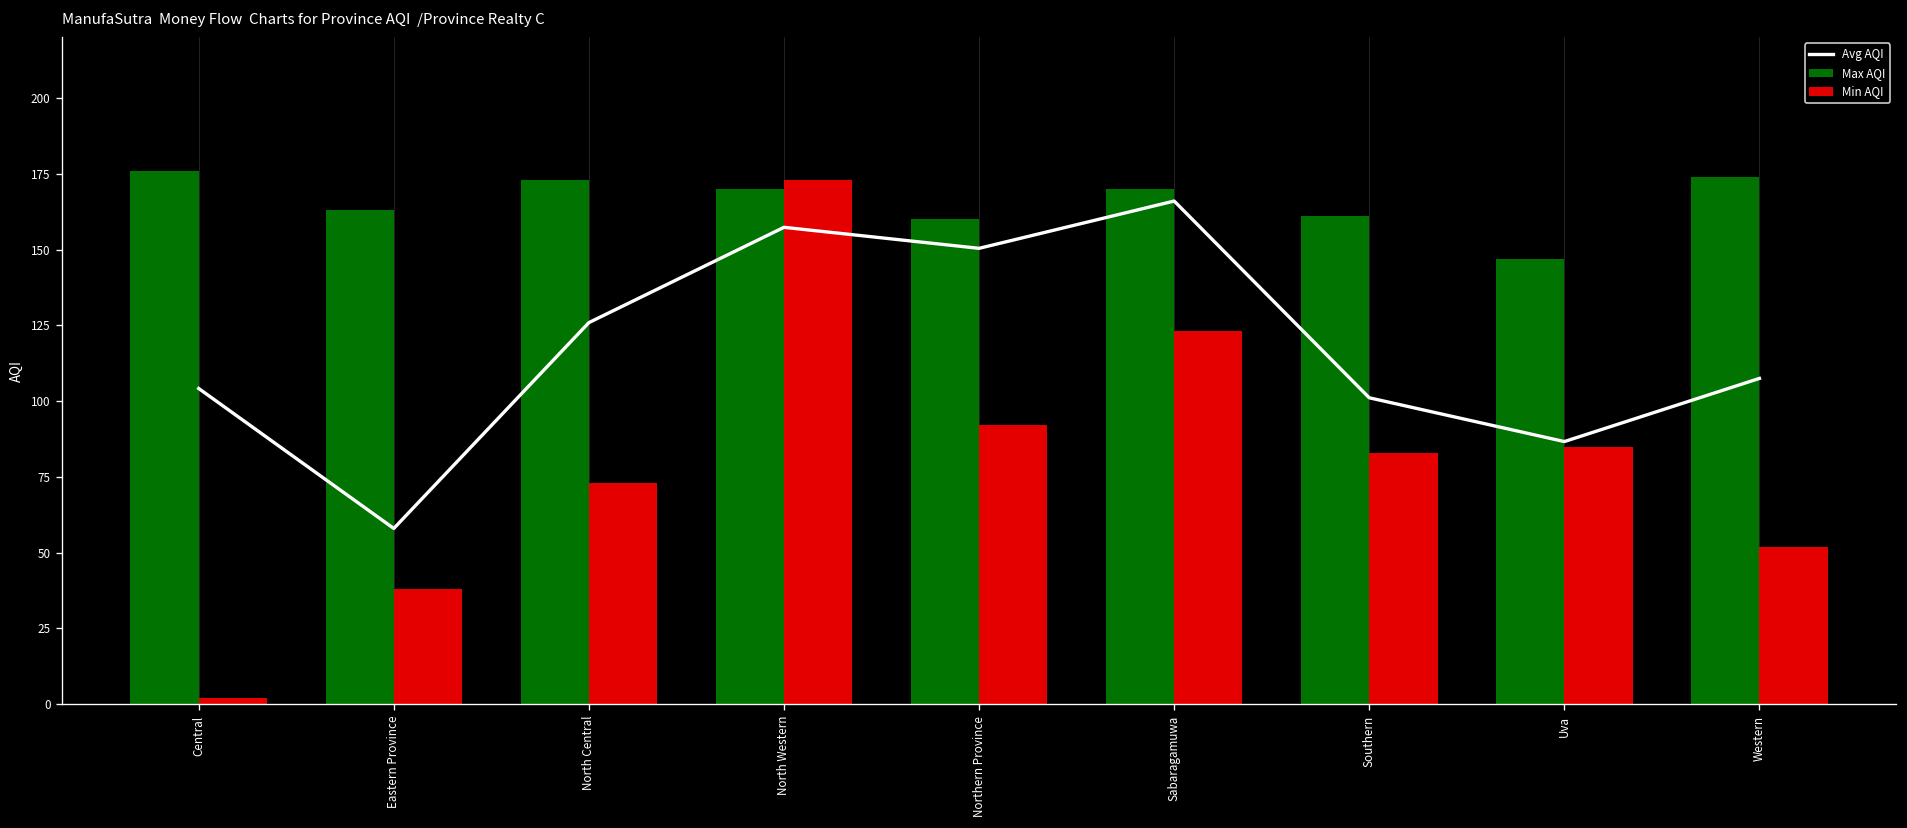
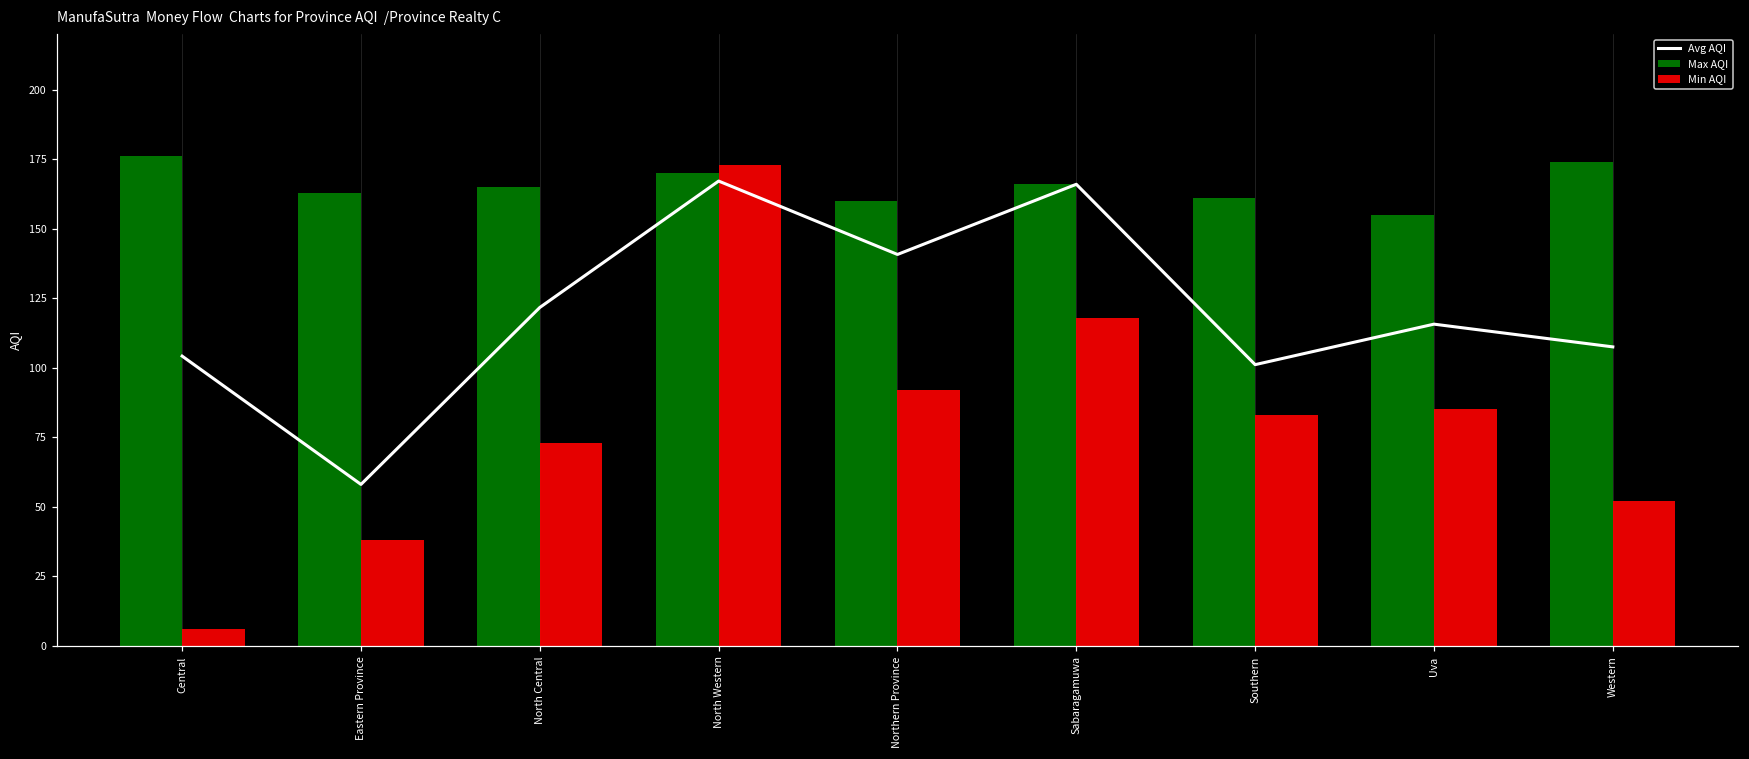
  {
    "Max AQI": {
      "Central": 176,
      "Eastern Province": 163,
-     "North Central": 173,
+     "North Central": 165,
      "North Western": 170,
      "Northern Province": 160,
-     "Sabaragamuwa": 170,
+     "Sabaragamuwa": 166,
      "Southern": 161,
-     "Uva": 147,
+     "Uva": 155,
      "Western": 174
    },
    "Avg AQI": {
      "Central": 104,
      "Eastern Province": 58,
-     "North Central": 126,
-     "North Western": 157,
-     "Northern Province": 150,
+     "North Central": 122,
+     "North Western": 167,
+     "Northern Province": 141,
      "Sabaragamuwa": 166,
      "Southern": 101,
-     "Uva": 87,
+     "Uva": 116,
      "Western": 107
    },
    "Min AQI": {
-     "Central": 2,
+     "Central": 6,
      "Eastern Province": 38,
      "North Central": 73,
      "North Western": 173,
      "Northern Province": 92,
-     "Sabaragamuwa": 123,
+     "Sabaragamuwa": 118,
      "Southern": 83,
      "Uva": 85,
      "Western": 52
    }
  }
